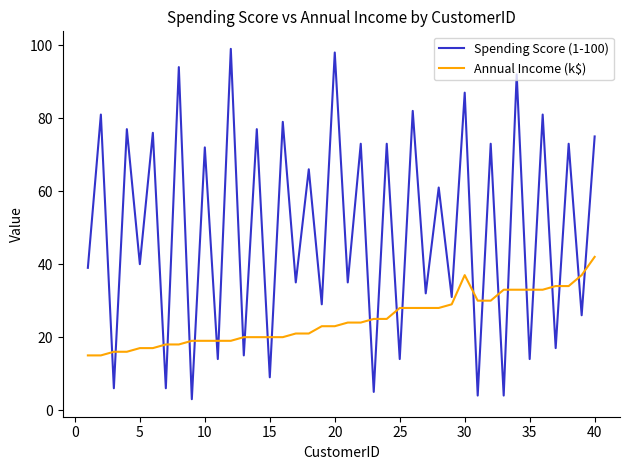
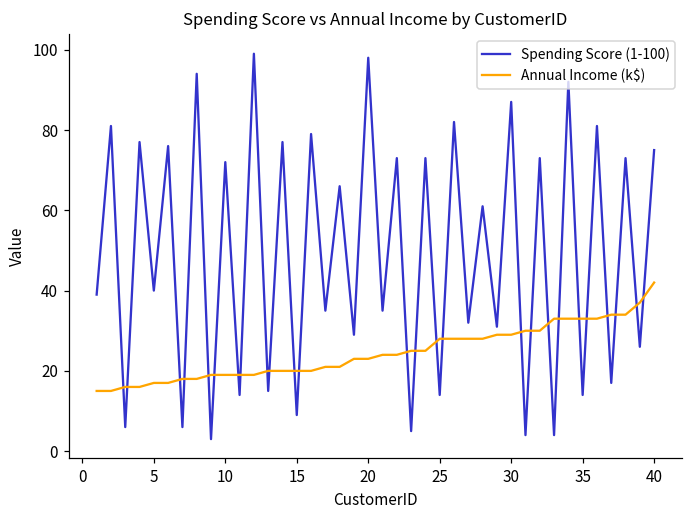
  {
    "Spending Score (1-100)": {
      "5": 40,
      "10": 72,
      "15": 9,
      "20": 98,
      "25": 14,
      "30": 87,
      "35": 14,
      "40": 75
    },
    "Annual Income (k$)": {
      "5": 17,
      "10": 19,
      "15": 20,
      "20": 23,
      "25": 28,
-     "30": 37,
+     "30": 29,
      "35": 33,
      "40": 42
    }
  }
